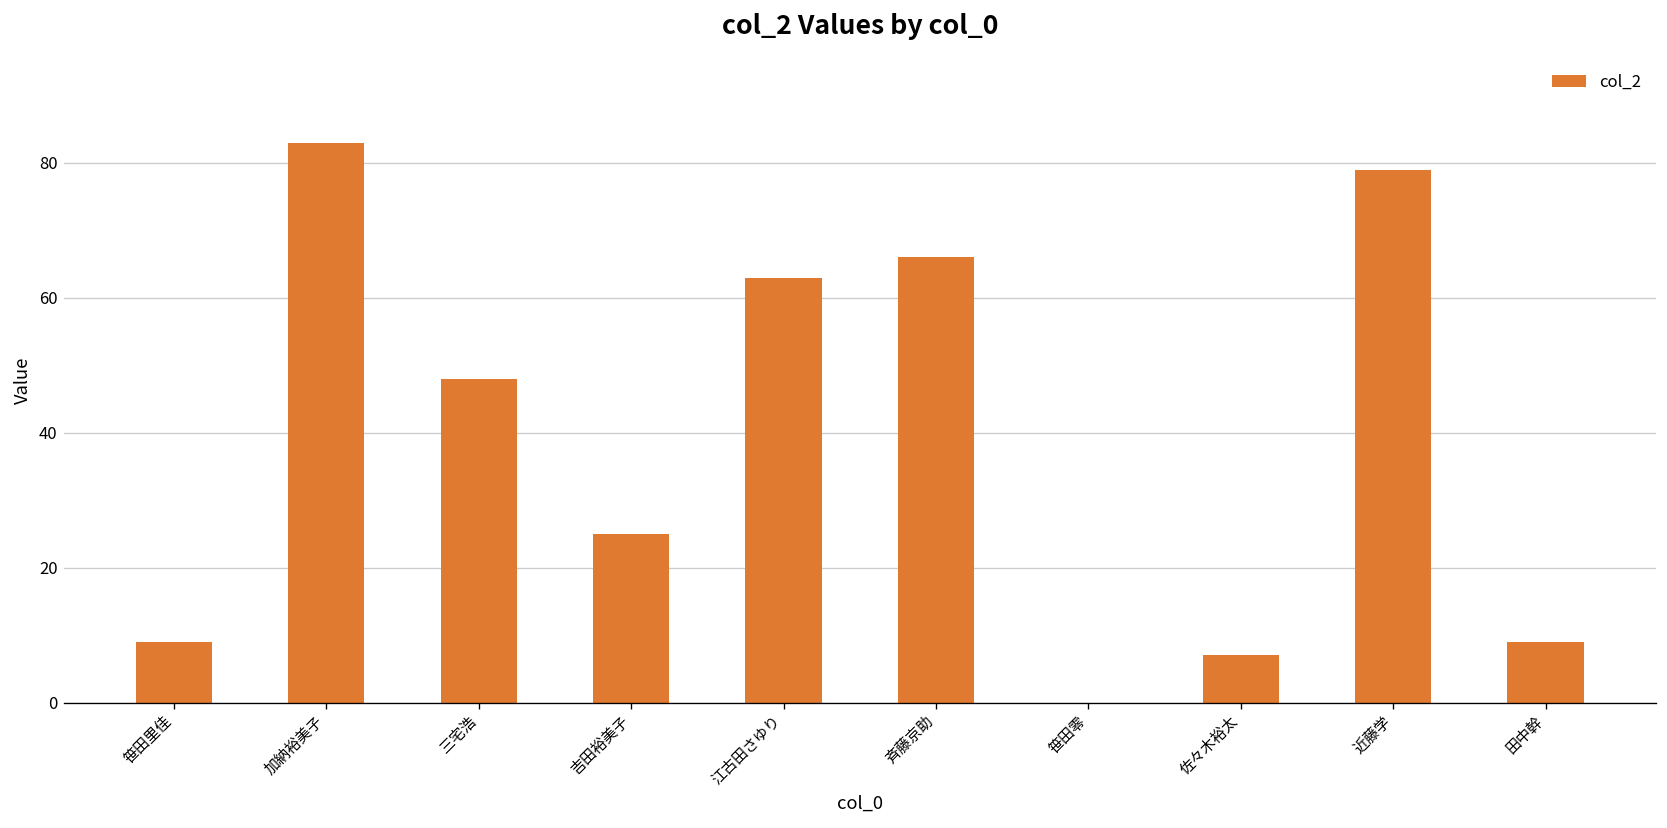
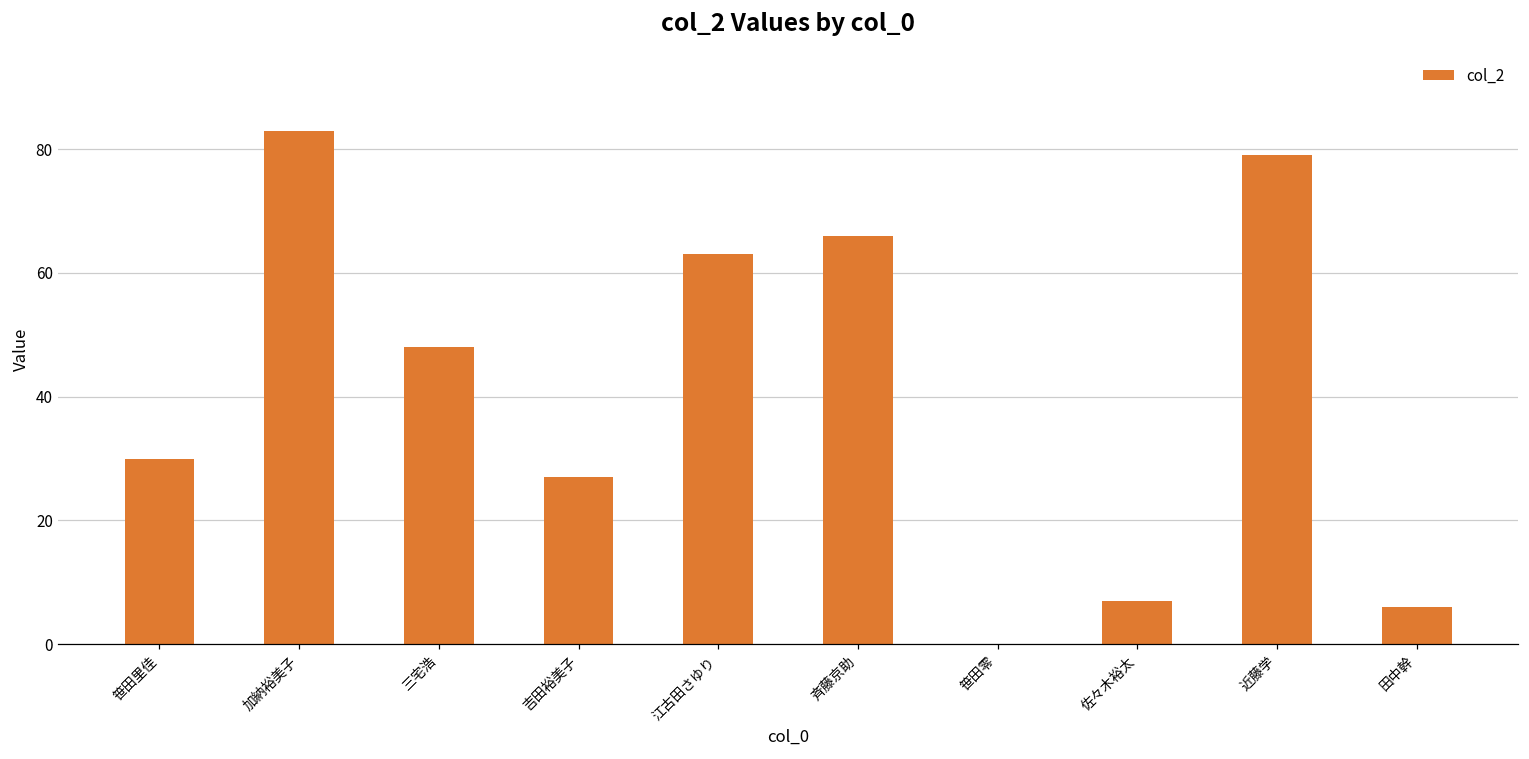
  {
-   "笹田里佳": 9,
+   "笹田里佳": 30,
    "加納裕美子": 83,
    "三宅浩": 48,
-   "吉田裕美子": 25,
+   "吉田裕美子": 27,
    "江古田さゆり": 63,
    "斉藤京助": 66,
    "笹田零": 0,
    "佐々木裕太": 7,
    "近藤学": 79,
-   "田中幹": 9
+   "田中幹": 6
  }
